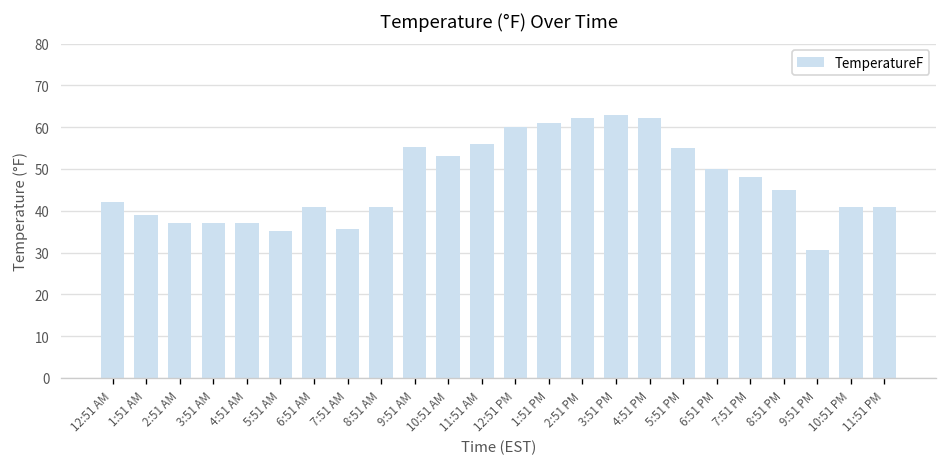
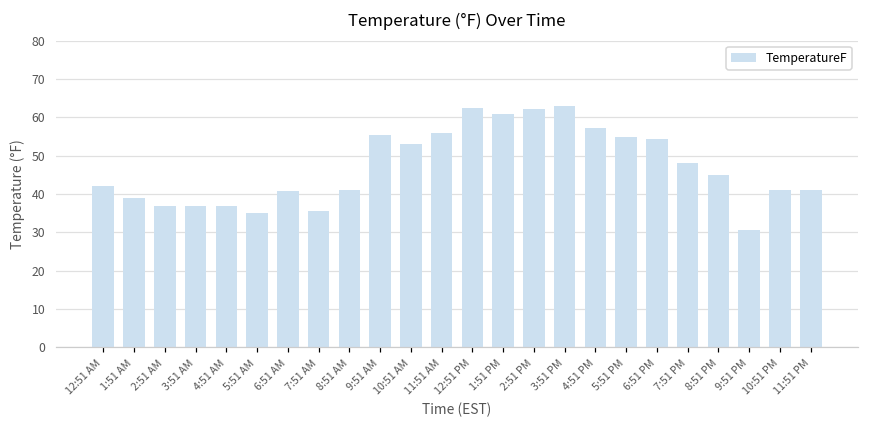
  {
    "12:51 AM": 42,
    "1:51 AM": 39,
    "2:51 AM": 37,
    "3:51 AM": 37,
    "4:51 AM": 37,
    "5:51 AM": 35,
    "6:51 AM": 41,
    "7:51 AM": 36,
    "8:51 AM": 41,
    "9:51 AM": 55,
    "10:51 AM": 53,
    "11:51 AM": 56,
-   "12:51 PM": 60,
+   "12:51 PM": 63,
    "1:51 PM": 61,
    "2:51 PM": 62,
    "3:51 PM": 63,
-   "4:51 PM": 62,
+   "4:51 PM": 57,
    "5:51 PM": 55,
-   "6:51 PM": 50,
+   "6:51 PM": 54,
    "7:51 PM": 48,
    "8:51 PM": 45,
    "9:51 PM": 31,
    "10:51 PM": 41,
    "11:51 PM": 41
  }
